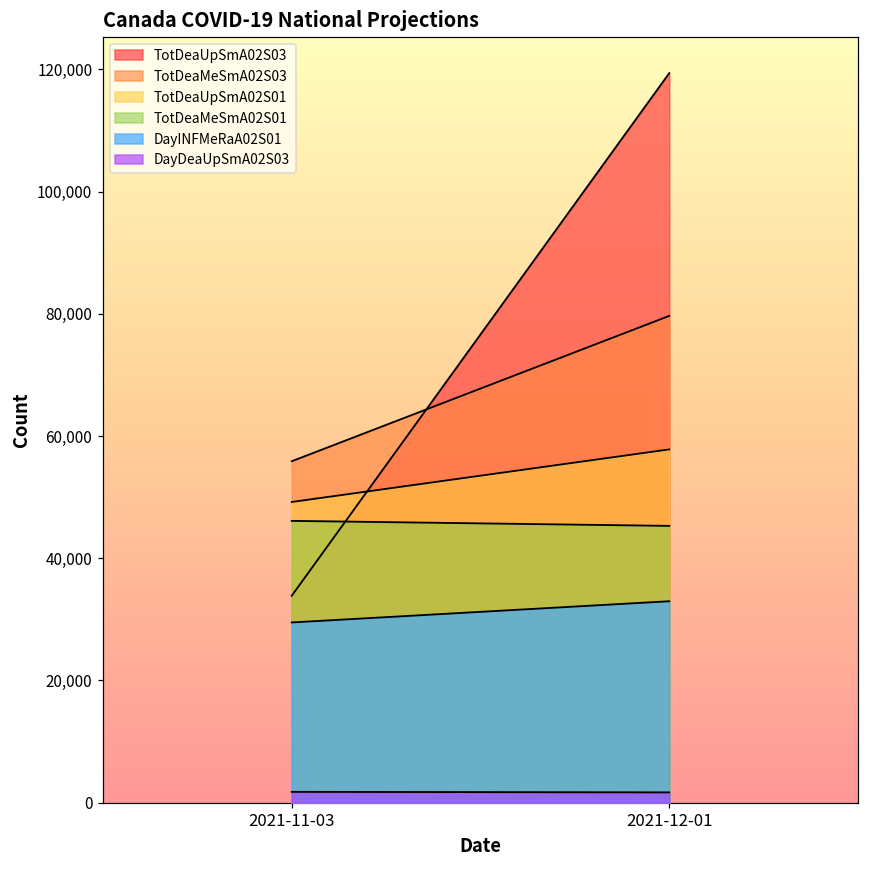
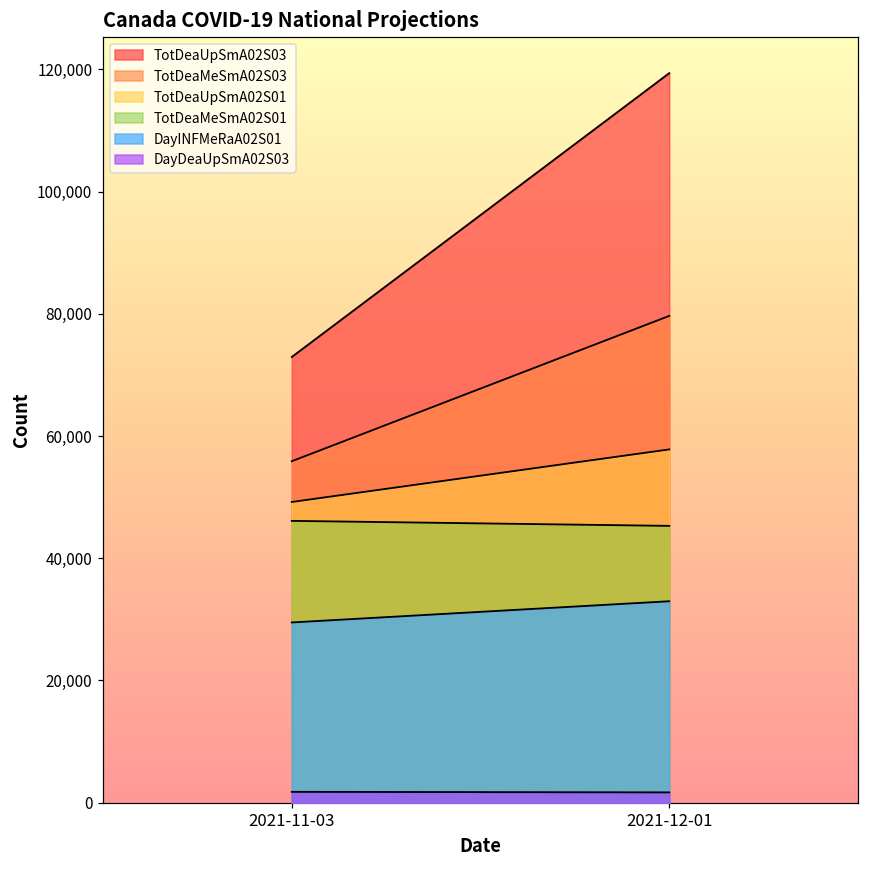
  {
    "TotDeaUpSmA02S03": {
-     "2021-11-03": "34,000",
+     "2021-11-03": "73,000",
      "2021-12-01": "119,000"
    },
    "TotDeaMeSmA02S01": {
      "2021-11-03": "46,000",
      "2021-12-01": "45,000"
    },
    "DayINFMeRaA02S01": {
      "2021-11-03": "29,000",
      "2021-12-01": "33,000"
    },
    "DayDeaUpSmA02S03": {
      "2021-11-03": "2,000",
      "2021-12-01": "2,000"
    }
  }
